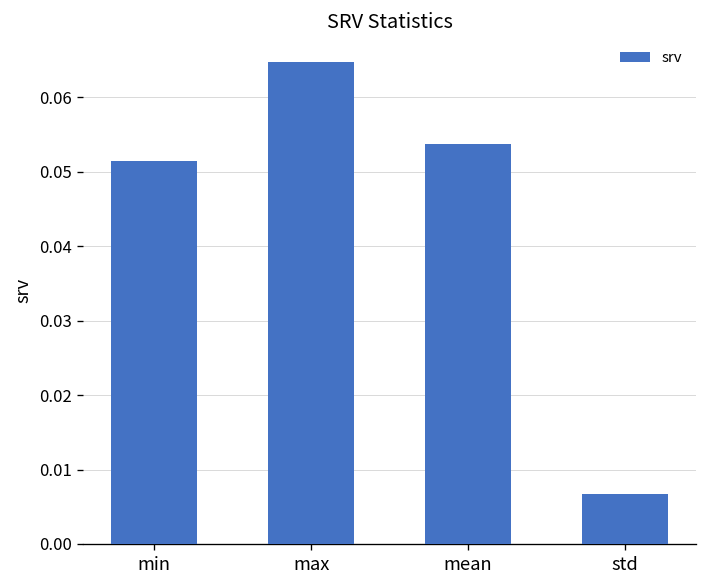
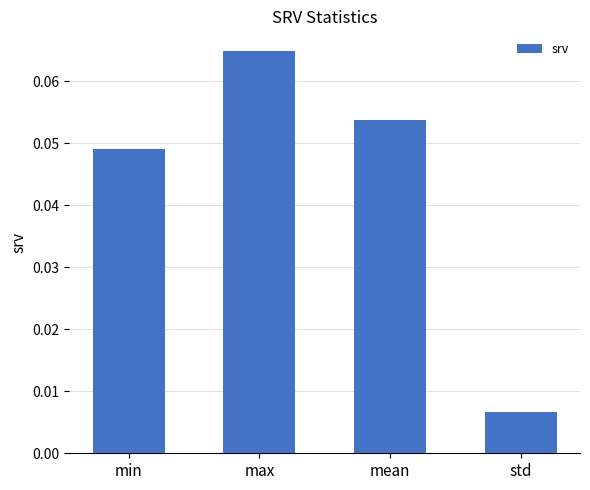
  {
-   "min": 0.051,
+   "min": 0.049,
    "max": 0.065,
    "mean": 0.054,
    "std": 0.007
  }
